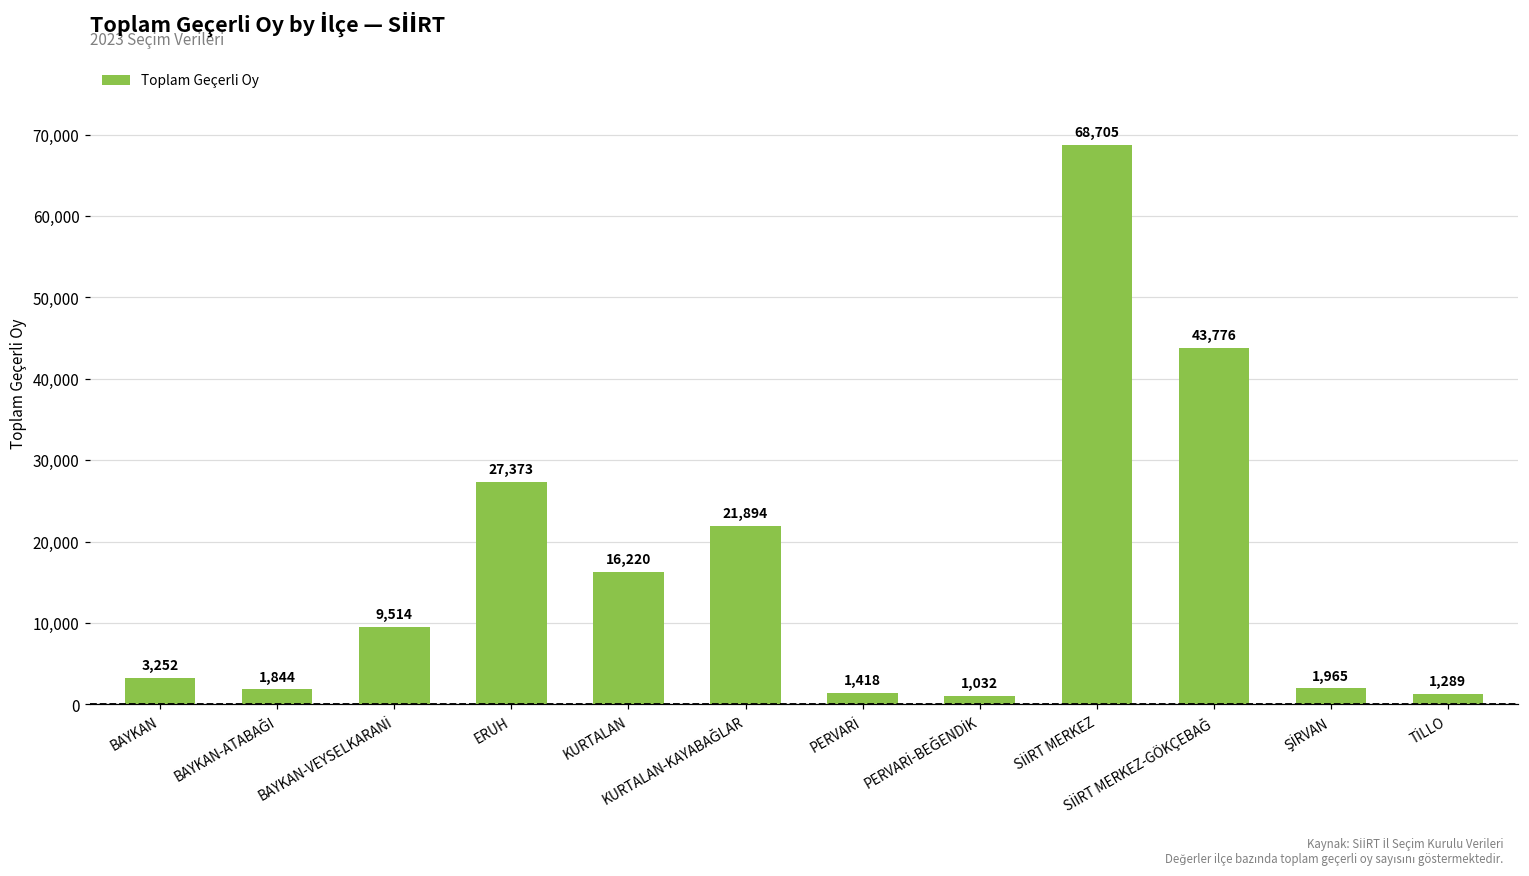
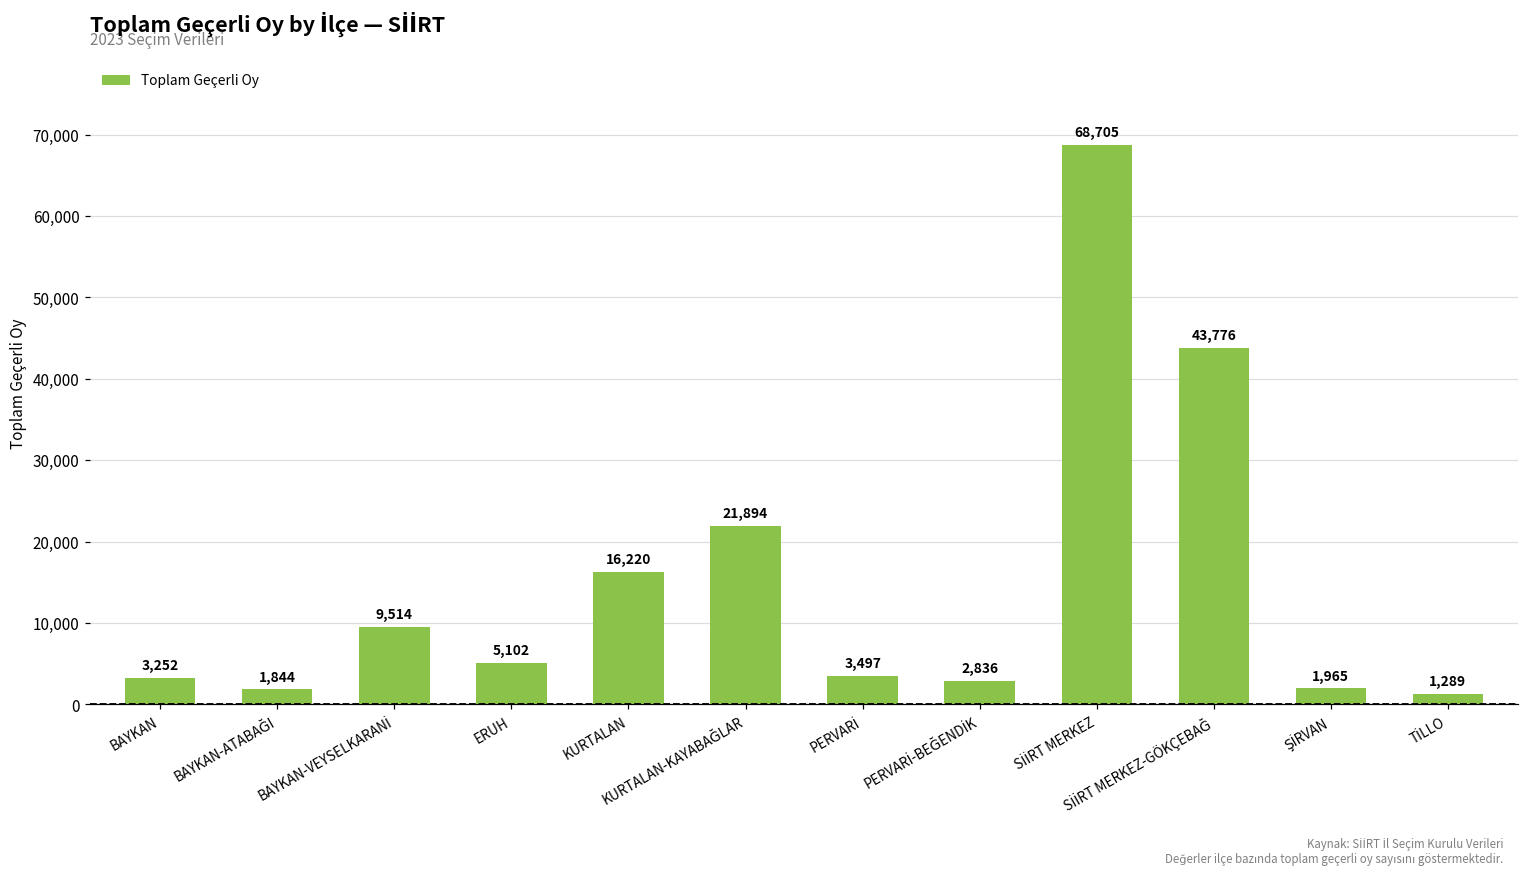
  {
    "BAYKAN": "3,252",
    "BAYKAN-ATABAĞI": "1,844",
    "BAYKAN-VEYSELKARANİ": "9,514",
-   "ERUH": "27,373",
+   "ERUH": "5,102",
    "KURTALAN": "16,220",
    "KURTALAN-KAYABAĞLAR": "21,894",
-   "PERVARİ": "1,418",
-   "PERVARİ-BEĞENDİK": "1,032",
+   "PERVARİ": "3,497",
+   "PERVARİ-BEĞENDİK": "2,836",
    "SİİRT MERKEZ": "68,705",
    "SİİRT MERKEZ-GÖKÇEBAĞ": "43,776",
    "ŞİRVAN": "1,965",
    "TİLLO": "1,289"
  }
